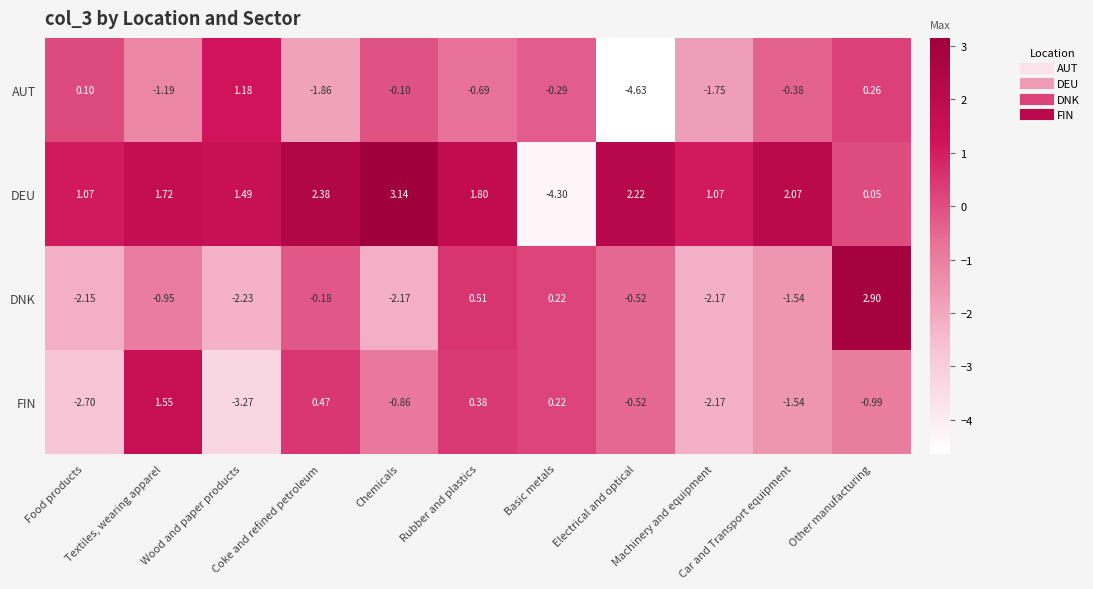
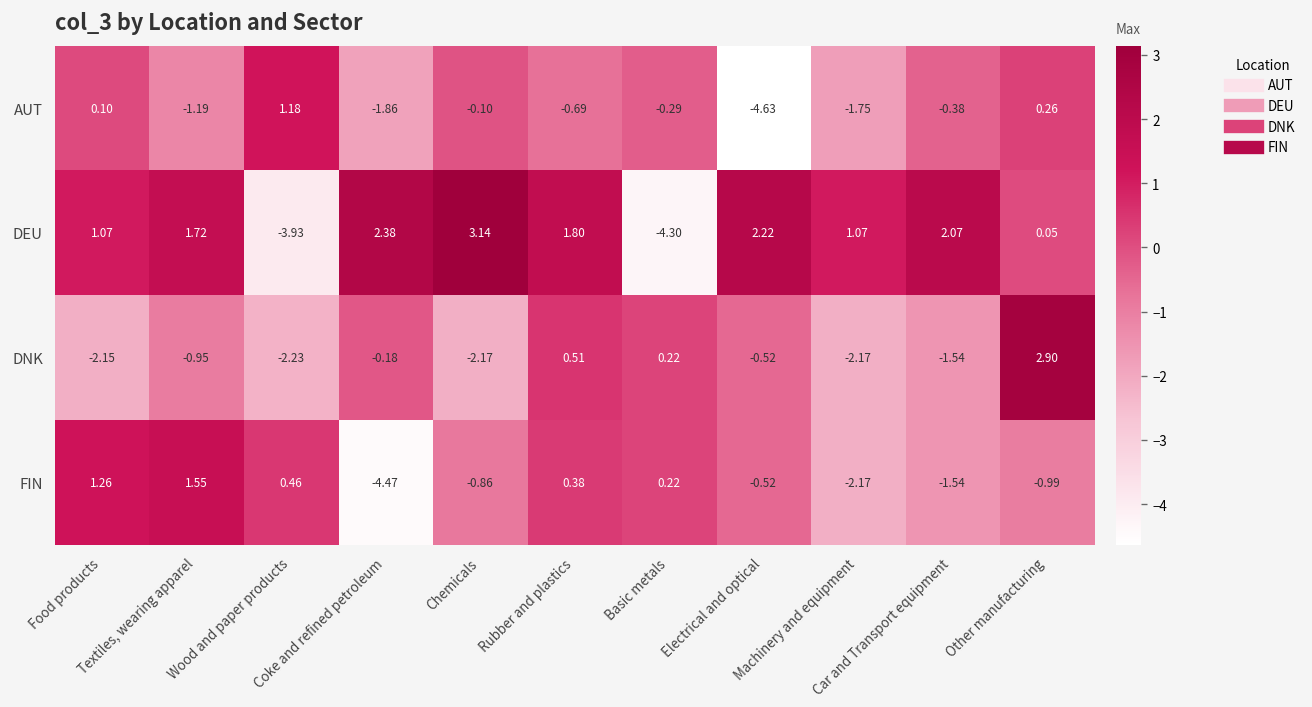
  {
    "AUT": {
      "Food products": 0.10,
      "Textiles, wearing apparel": -1.19,
      "Wood and paper products": 1.18,
      "Coke and refined petroleum": -1.86,
      "Chemicals": -0.10,
      "Rubber and plastics": -0.69,
      "Basic metals": -0.29,
      "Electrical and optical": -4.63,
      "Machinery and equipment": -1.75,
      "Car and Transport equipment": -0.38,
      "Other manufacturing": 0.26
    },
    "DEU": {
      "Food products": 1.07,
      "Textiles, wearing apparel": 1.72,
-     "Wood and paper products": 1.49,
+     "Wood and paper products": -3.93,
      "Coke and refined petroleum": 2.38,
      "Chemicals": 3.14,
      "Rubber and plastics": 1.80,
      "Basic metals": -4.30,
      "Electrical and optical": 2.22,
      "Machinery and equipment": 1.07,
      "Car and Transport equipment": 2.07,
      "Other manufacturing": 0.05
    },
    "DNK": {
      "Food products": -2.15,
      "Textiles, wearing apparel": -0.95,
      "Wood and paper products": -2.23,
      "Coke and refined petroleum": -0.18,
      "Chemicals": -2.17,
      "Rubber and plastics": 0.51,
      "Basic metals": 0.22,
      "Electrical and optical": -0.52,
      "Machinery and equipment": -2.17,
      "Car and Transport equipment": -1.54,
      "Other manufacturing": 2.90
    },
    "FIN": {
-     "Food products": -2.70,
+     "Food products": 1.26,
      "Textiles, wearing apparel": 1.55,
-     "Wood and paper products": -3.27,
-     "Coke and refined petroleum": 0.47,
+     "Wood and paper products": 0.46,
+     "Coke and refined petroleum": -4.47,
      "Chemicals": -0.86,
      "Rubber and plastics": 0.38,
      "Basic metals": 0.22,
      "Electrical and optical": -0.52,
      "Machinery and equipment": -2.17,
      "Car and Transport equipment": -1.54,
      "Other manufacturing": -0.99
    }
  }
